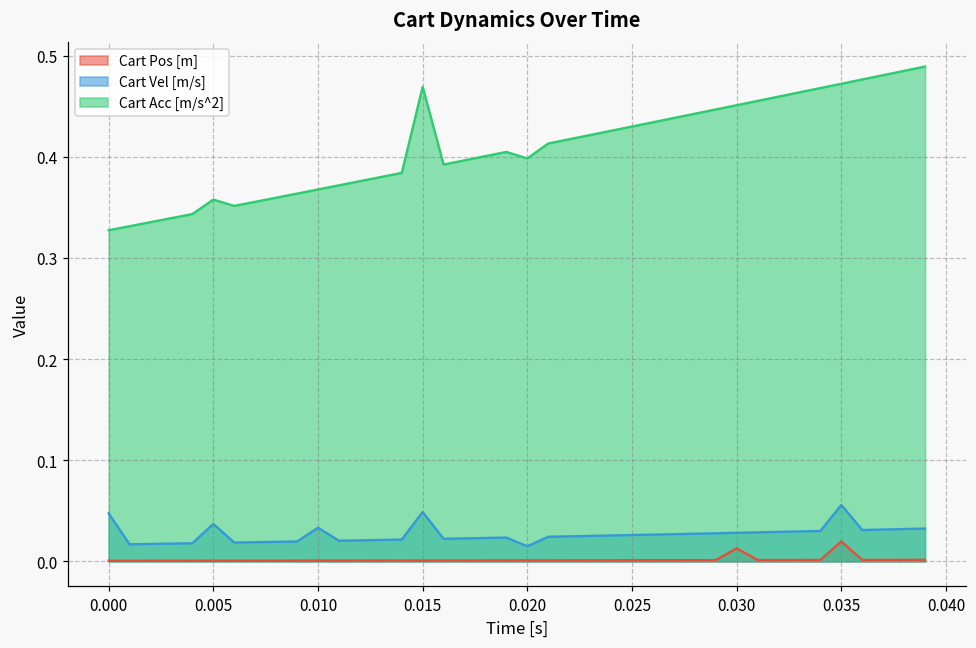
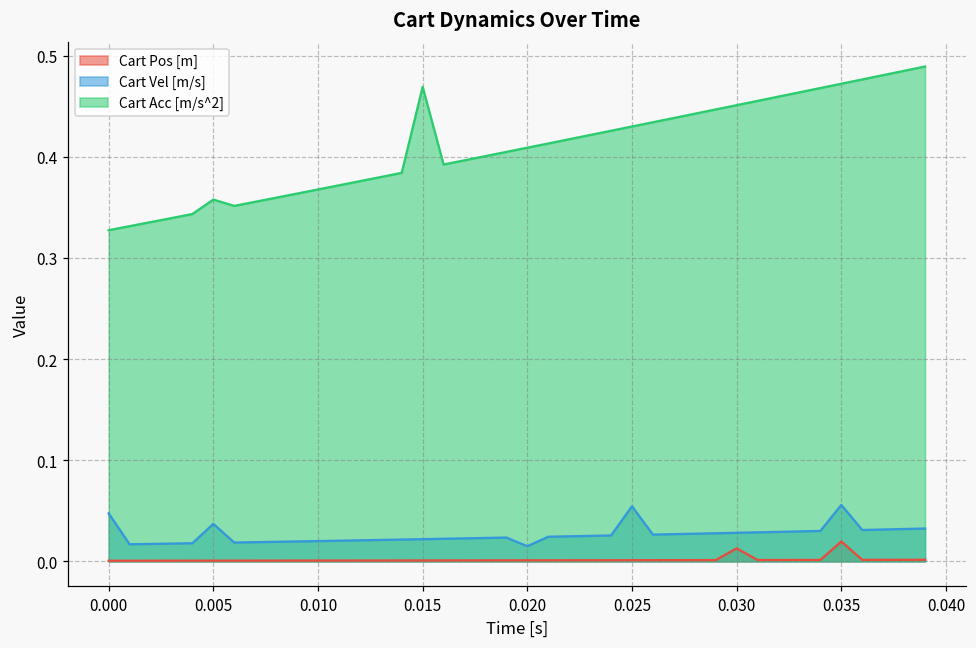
  {
    "Cart Pos [m]": {
      "0.000": 0.00,
      "0.005": 0.00,
      "0.010": 0.00,
      "0.015": 0.00,
      "0.020": 0.00,
      "0.025": 0.00,
      "0.030": 0.01,
      "0.035": 0.02
    },
    "Cart Vel [m/s]": {
      "0.000": 0.05,
      "0.005": 0.04,
-     "0.010": 0.03,
-     "0.015": 0.05,
+     "0.010": 0.02,
+     "0.015": 0.02,
      "0.020": 0.01,
-     "0.025": 0.03,
+     "0.025": 0.05,
      "0.030": 0.03,
      "0.035": 0.06
    },
    "Cart Acc [m/s^2]": {
      "0.000": 0.33,
      "0.005": 0.36,
      "0.010": 0.37,
      "0.015": 0.47,
-     "0.020": 0.40,
+     "0.020": 0.41,
      "0.025": 0.43,
      "0.030": 0.45,
      "0.035": 0.47
    }
  }
